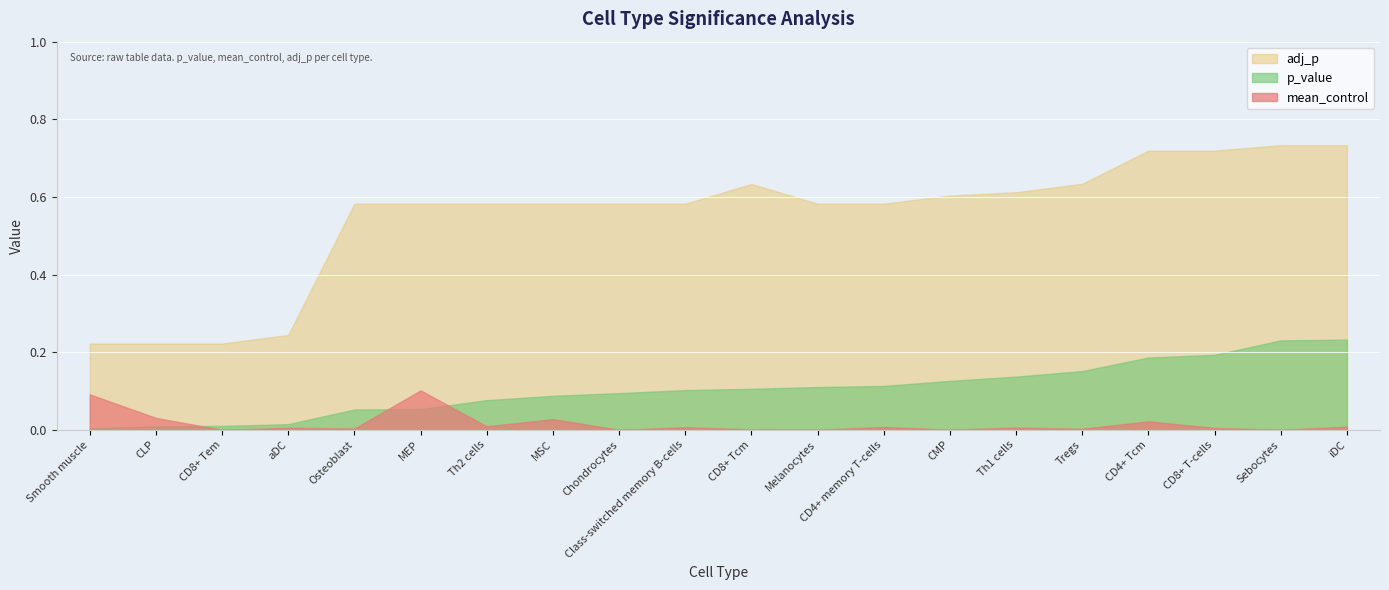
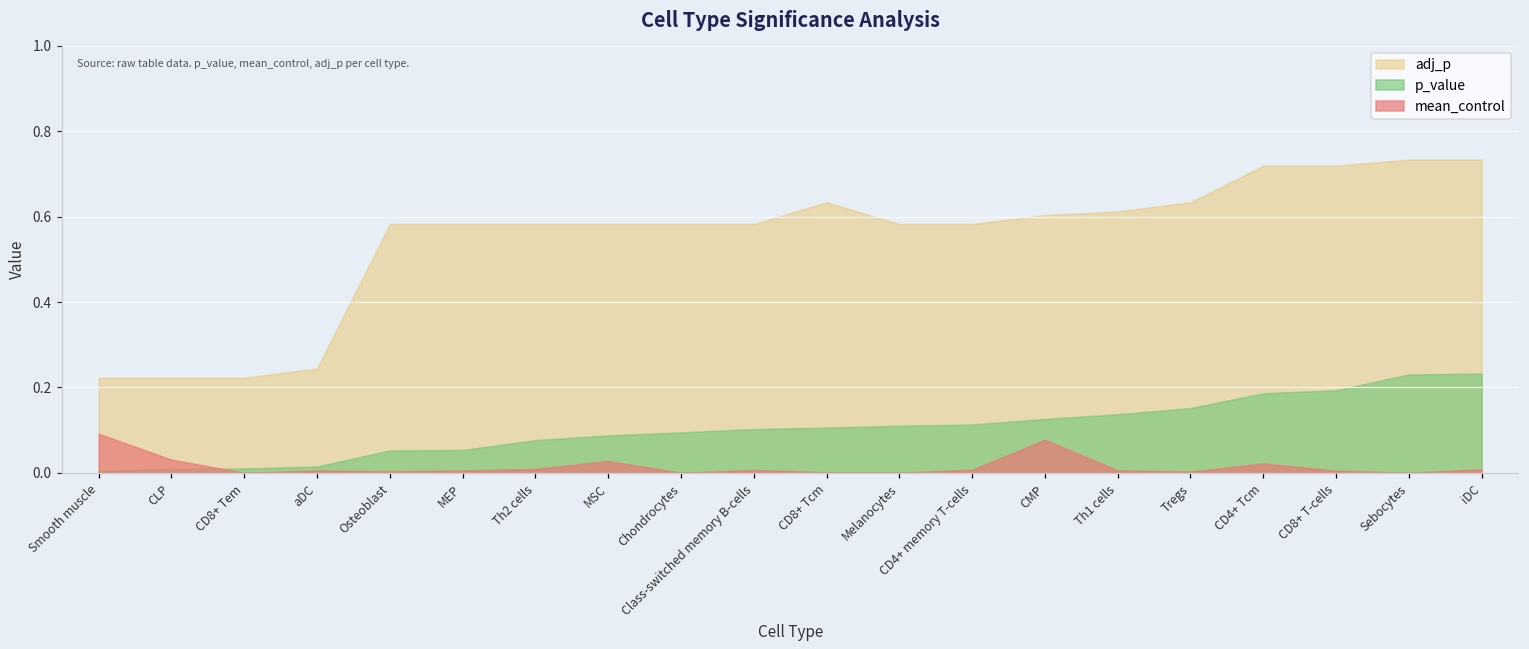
  {
    "adj_p": {
      "Smooth muscle": 0.22,
      "CLP": 0.22,
      "CD8+ Tem": 0.22,
      "aDC": 0.24,
      "Osteoblast": 0.58,
      "MEP": 0.58,
      "Th2 cells": 0.58,
      "MSC": 0.58,
      "Chondrocytes": 0.58,
      "Class-switched memory B-cells": 0.58,
      "CD8+ Tcm": 0.63,
      "Melanocytes": 0.58,
      "CD4+ memory T-cells": 0.58,
      "CMP": 0.60,
      "Th1 cells": 0.61,
      "Tregs": 0.63,
      "CD4+ Tcm": 0.72,
      "CD8+ T-cells": 0.72,
      "Sebocytes": 0.73,
      "iDC": 0.73
    },
    "p_value": {
      "CLP": 0.01,
      "CD8+ Tem": 0.01,
      "aDC": 0.01,
      "Osteoblast": 0.05,
      "MEP": 0.05,
      "Th2 cells": 0.08,
      "MSC": 0.09,
      "Chondrocytes": 0.09,
      "Class-switched memory B-cells": 0.10,
      "CD8+ Tcm": 0.11,
      "Melanocytes": 0.11,
      "CD4+ memory T-cells": 0.11,
      "CMP": 0.13,
      "Th1 cells": 0.14,
      "Tregs": 0.15,
      "CD4+ Tcm": 0.19,
      "CD8+ T-cells": 0.19,
      "Sebocytes": 0.23,
      "iDC": 0.23
    },
    "mean_control": {
      "Smooth muscle": 0.09,
      "CLP": 0.03,
-     "MEP": 0.10,
+     "MEP": 0.01,
      "Th2 cells": 0.01,
      "MSC": 0.03,
      "Class-switched memory B-cells": 0.01,
      "CD4+ memory T-cells": 0.01,
-     "CMP": 0.00,
+     "CMP": 0.08,
      "CD4+ Tcm": 0.02,
      "iDC": 0.01
    }
  }
